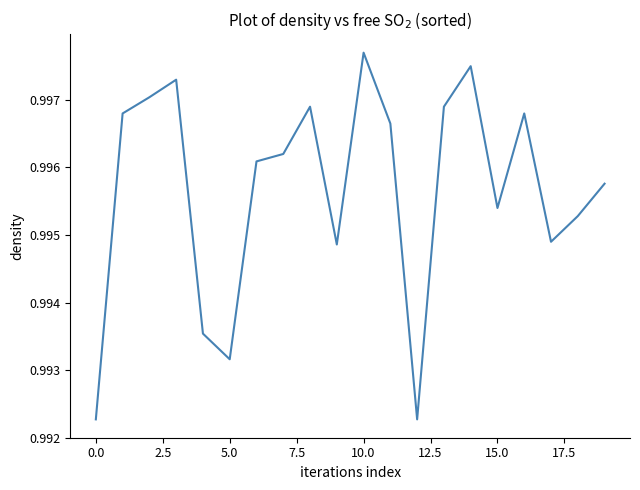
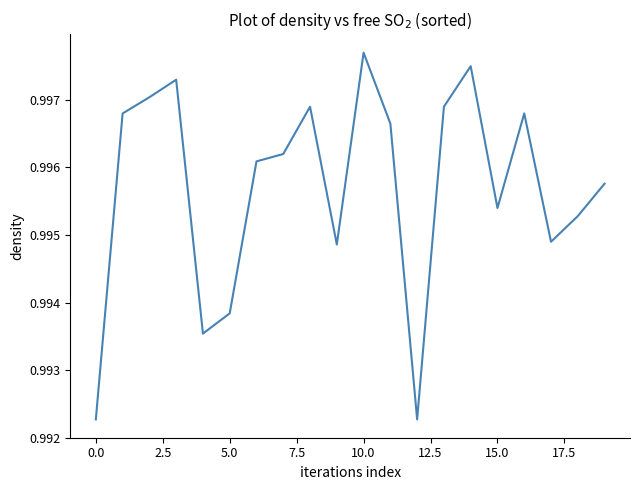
  {
    "0.0": 0.9923,
-   "5.0": 0.9932,
+   "5.0": 0.9938,
    "10.0": 0.9977,
    "15.0": 0.9954
  }
